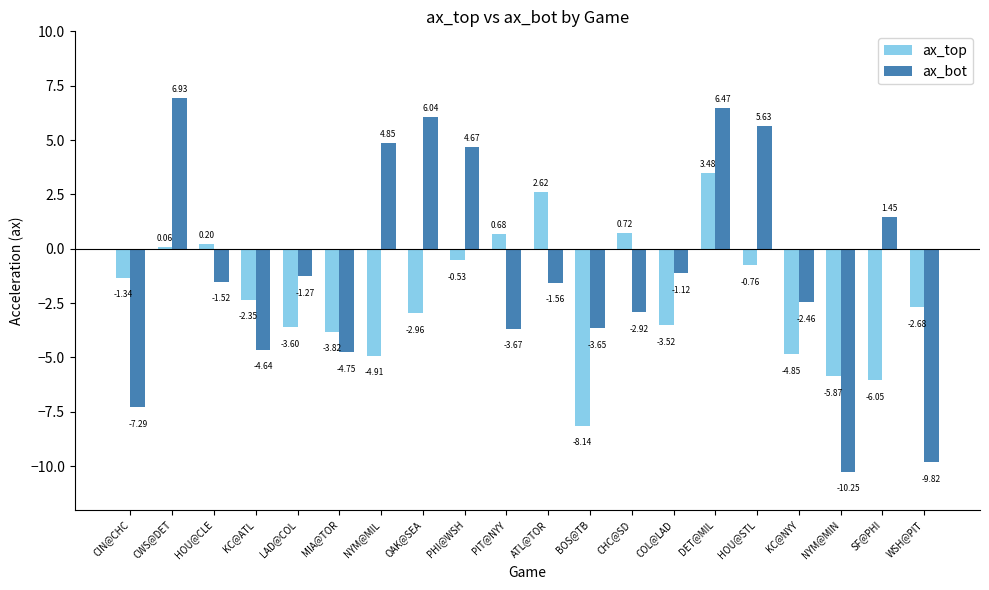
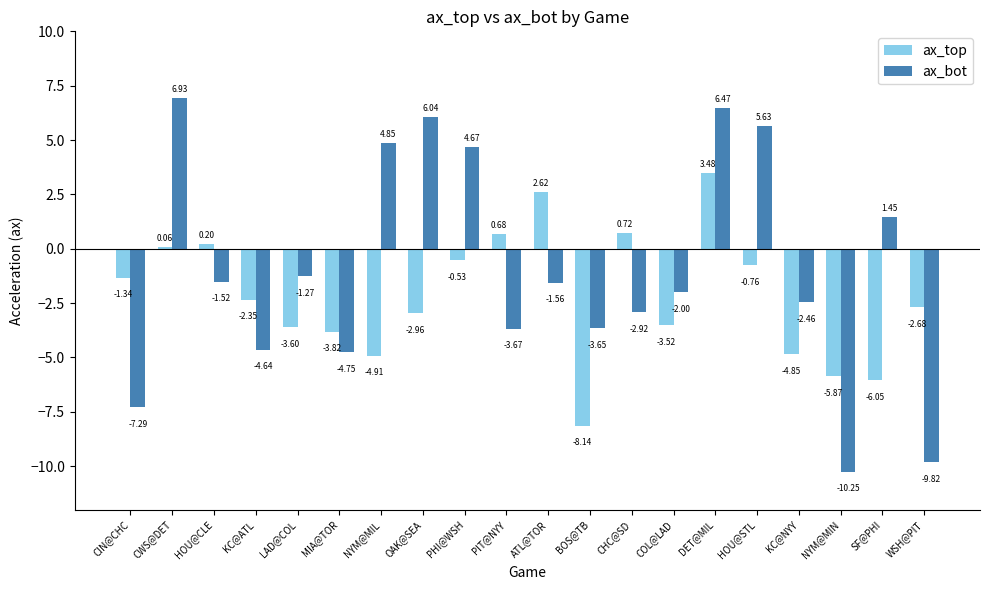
  {
    "ax_top": {
      "CIN@CHC": -1.34,
      "CWS@DET": 0.06,
      "HOU@CLE": 0.20,
      "KC@ATL": -2.35,
      "LAD@COL": -3.60,
      "MIA@TOR": -3.82,
      "NYM@MIL": -4.91,
      "OAK@SEA": -2.96,
      "PHI@WSH": -0.53,
      "PIT@NYY": 0.68,
      "ATL@TOR": 2.62,
      "BOS@TB": -8.14,
      "CHC@SD": 0.72,
      "COL@LAD": -3.52,
      "DET@MIL": 3.48,
      "HOU@STL": -0.76,
      "KC@NYY": -4.85,
      "NYM@MIN": -5.87,
      "SF@PHI": -6.05,
      "WSH@PIT": -2.68
    },
    "ax_bot": {
      "CIN@CHC": -7.29,
      "CWS@DET": 6.93,
      "HOU@CLE": -1.52,
      "KC@ATL": -4.64,
      "LAD@COL": -1.27,
      "MIA@TOR": -4.75,
      "NYM@MIL": 4.85,
      "OAK@SEA": 6.04,
      "PHI@WSH": 4.67,
      "PIT@NYY": -3.67,
      "ATL@TOR": -1.56,
      "BOS@TB": -3.65,
      "CHC@SD": -2.92,
-     "COL@LAD": -1.12,
+     "COL@LAD": -2.00,
      "DET@MIL": 6.47,
      "HOU@STL": 5.63,
      "KC@NYY": -2.46,
      "NYM@MIN": -10.25,
      "SF@PHI": 1.45,
      "WSH@PIT": -9.82
    }
  }
